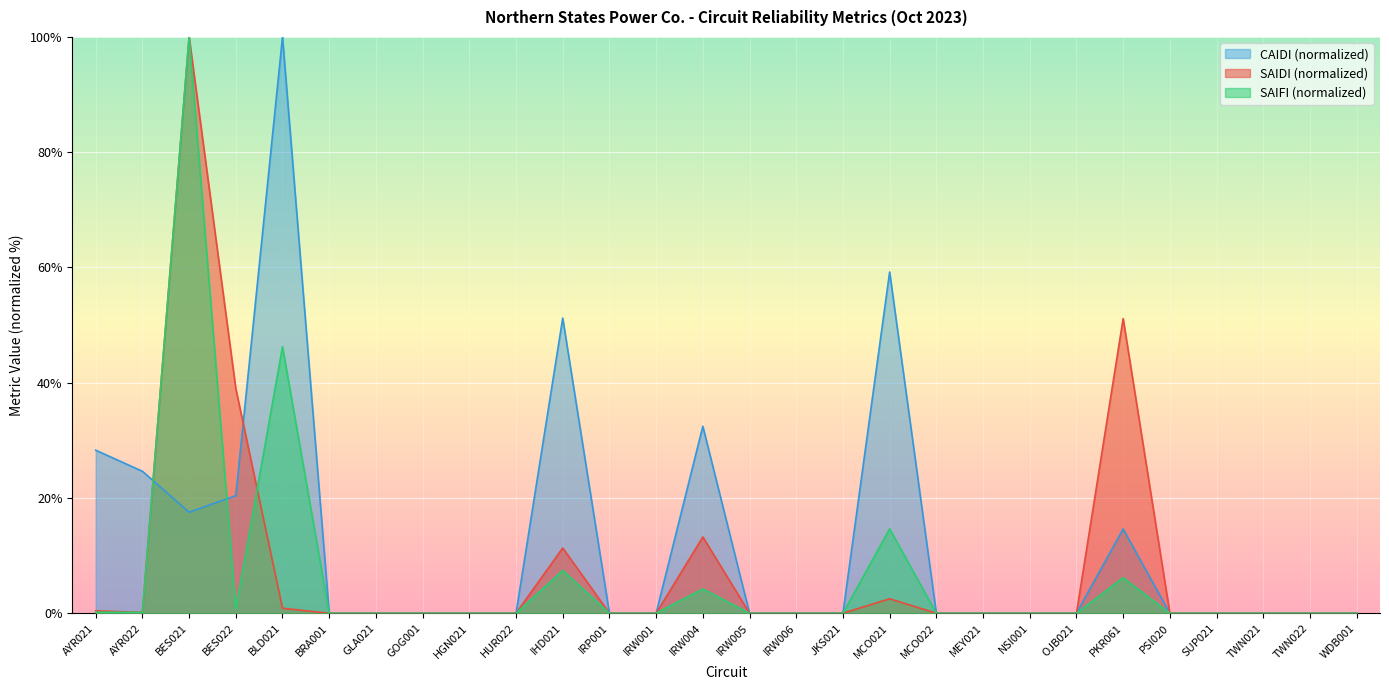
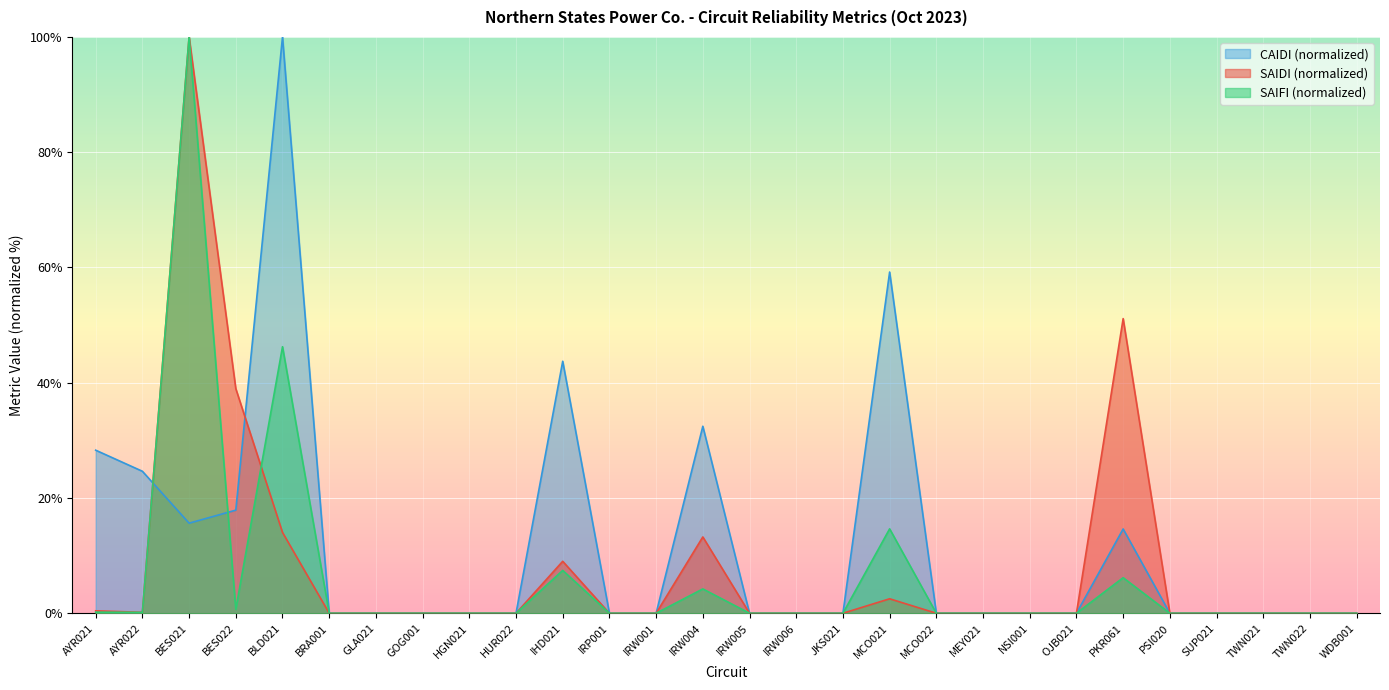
  {
    "CAIDI (normalized)": {
      "AYR021": "28%",
      "AYR022": "25%",
-     "BES021": "18%",
-     "BES022": "20%",
+     "BES021": "16%",
+     "BES022": "18%",
      "BLD021": "100%",
-     "IHD021": "51%",
+     "IHD021": "44%",
      "IRW004": "32%",
      "MCO021": "59%",
      "PKR061": "15%"
    },
    "SAIDI (normalized)": {
      "BES022": "39%",
-     "BLD021": "1%",
-     "IHD021": "11%",
+     "BLD021": "14%",
+     "IHD021": "9%",
      "IRW004": "13%",
      "MCO021": "3%",
      "PKR061": "51%"
    },
    "SAIFI (normalized)": {
      "BES022": "1%",
      "BLD021": "46%",
      "IHD021": "7%",
      "IRW004": "4%",
      "MCO021": "15%",
      "PKR061": "6%"
    }
  }
